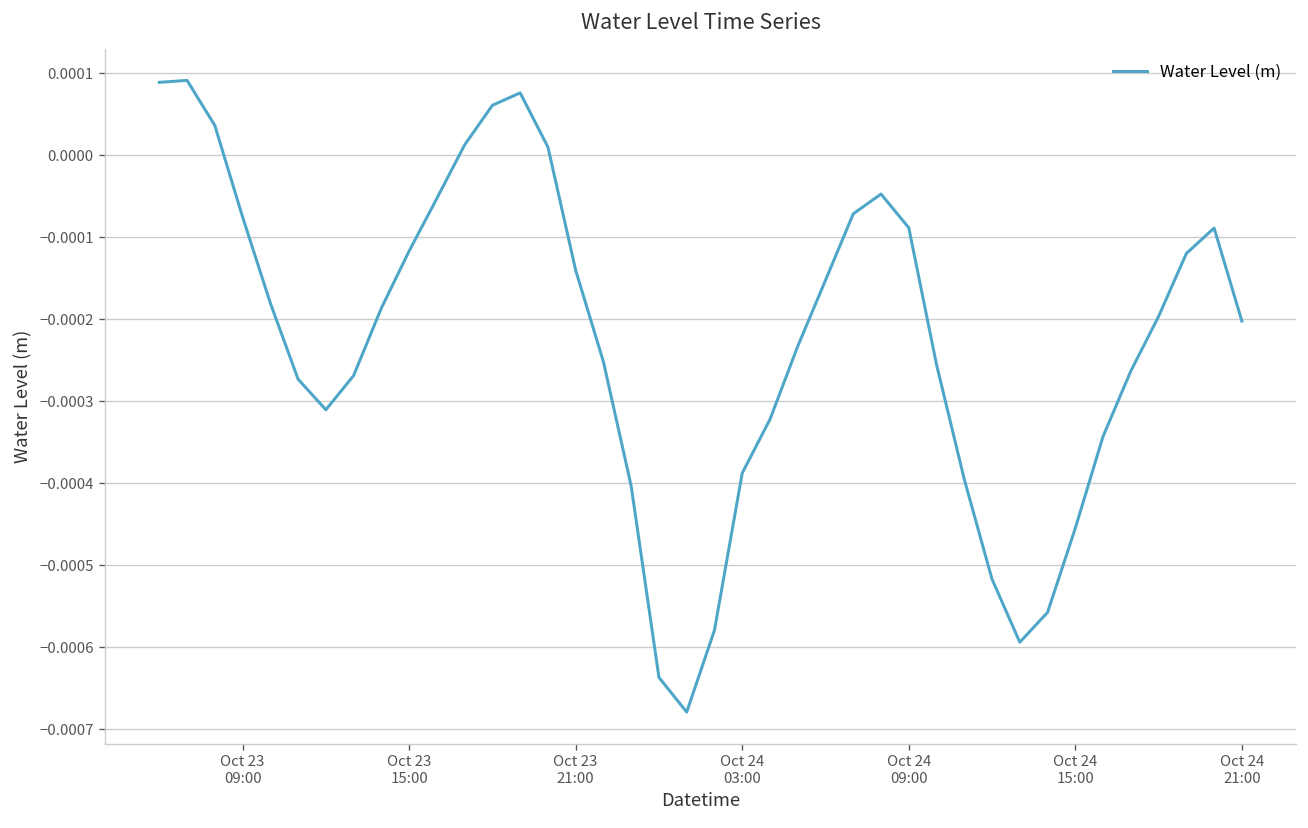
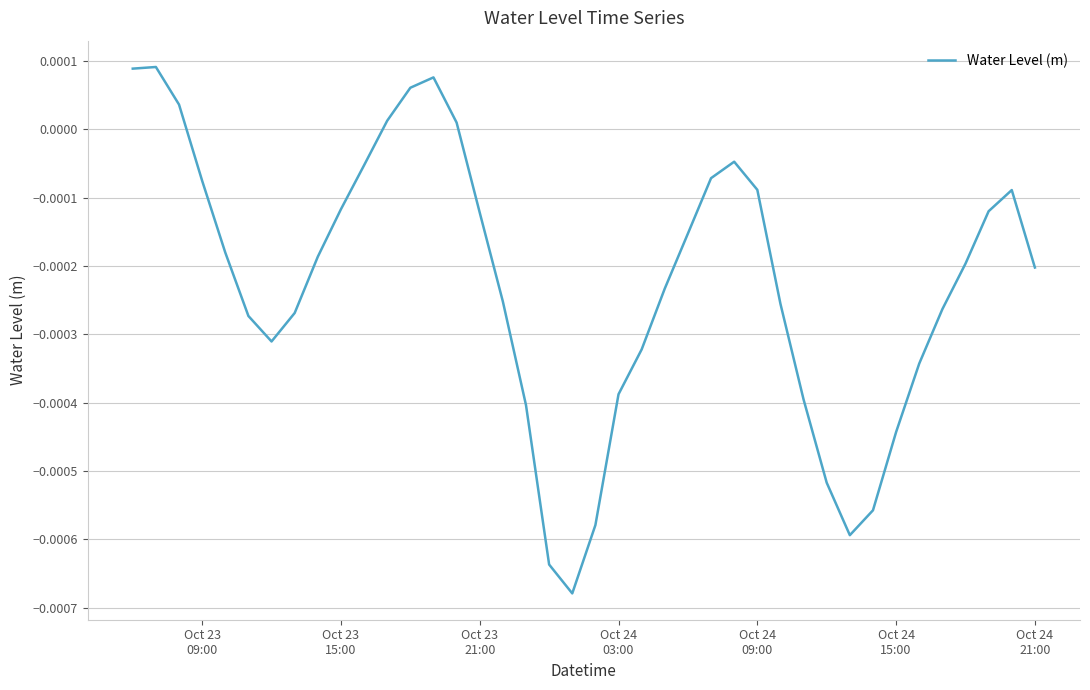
  {
    "Oct 23 09:00": -0.00008,
    "Oct 23 15:00": -0.00012,
-   "Oct 23 21:00": -0.00014,
+   "Oct 23 21:00": -0.00012,
    "Oct 24 03:00": -0.00039,
    "Oct 24 09:00": -0.00009,
-   "Oct 24 15:00": -0.00045,
+   "Oct 24 15:00": -0.00044,
    "Oct 24 21:00": -0.00020
  }
